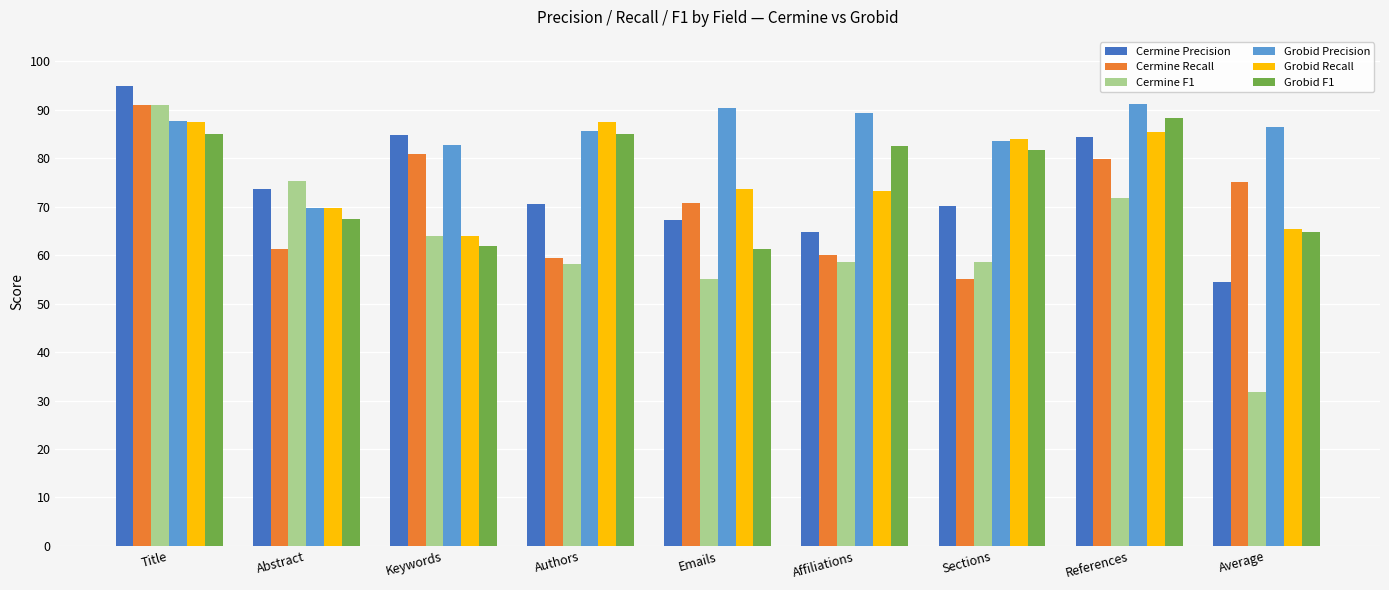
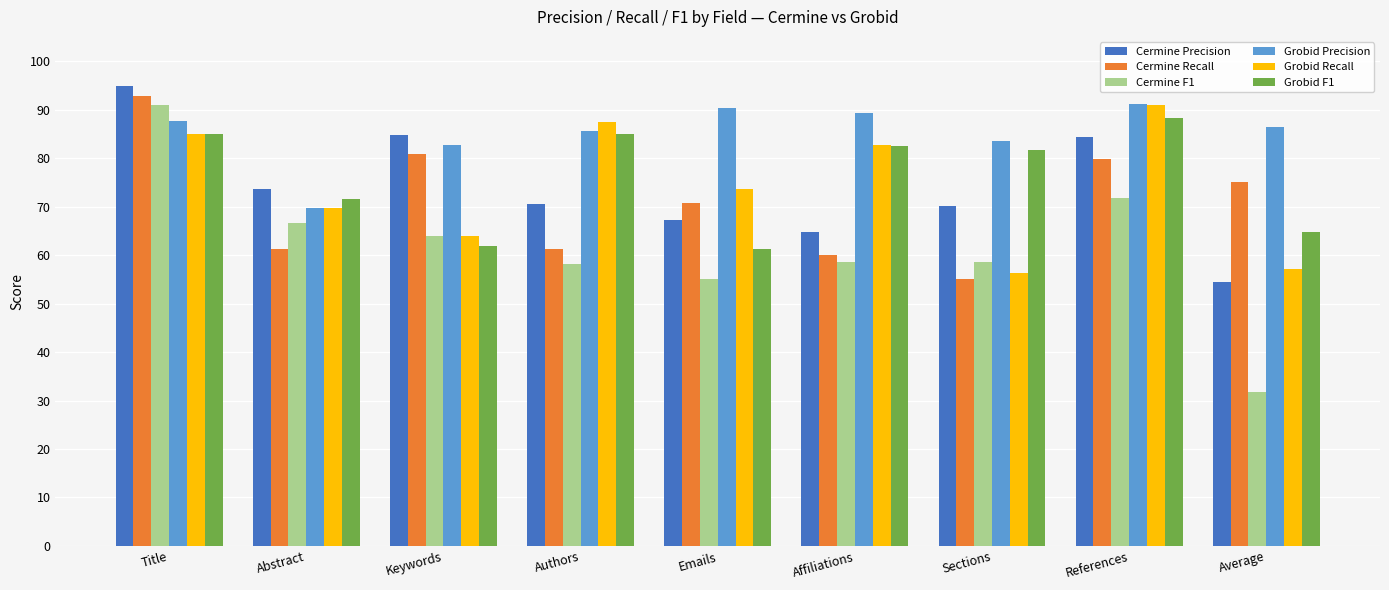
  {
    "Cermine Recall": {
-     "Title": 91,
+     "Title": 93,
      "Abstract": 61,
      "Keywords": 81,
-     "Authors": 59,
+     "Authors": 61,
      "Emails": 71,
      "Affiliations": 60,
      "Sections": 55,
      "References": 80,
      "Average": 75
    },
    "Cermine F1": {
      "Title": 91,
-     "Abstract": 75,
+     "Abstract": 67,
      "Keywords": 64,
      "Authors": 58,
      "Emails": 55,
      "Affiliations": 59,
      "Sections": 59,
      "References": 72,
      "Average": 32
    },
    "Grobid Recall": {
-     "Title": 88,
+     "Title": 85,
      "Abstract": 70,
      "Keywords": 64,
      "Authors": 87,
      "Emails": 74,
-     "Affiliations": 73,
-     "Sections": 84,
-     "References": 85,
-     "Average": 65
+     "Affiliations": 83,
+     "Sections": 56,
+     "References": 91,
+     "Average": 57
    },
    "Grobid F1": {
      "Title": 85,
-     "Abstract": 67,
+     "Abstract": 72,
      "Keywords": 62,
      "Authors": 85,
      "Emails": 61,
      "Affiliations": 82,
      "Sections": 82,
      "References": 88,
      "Average": 65
    }
  }
